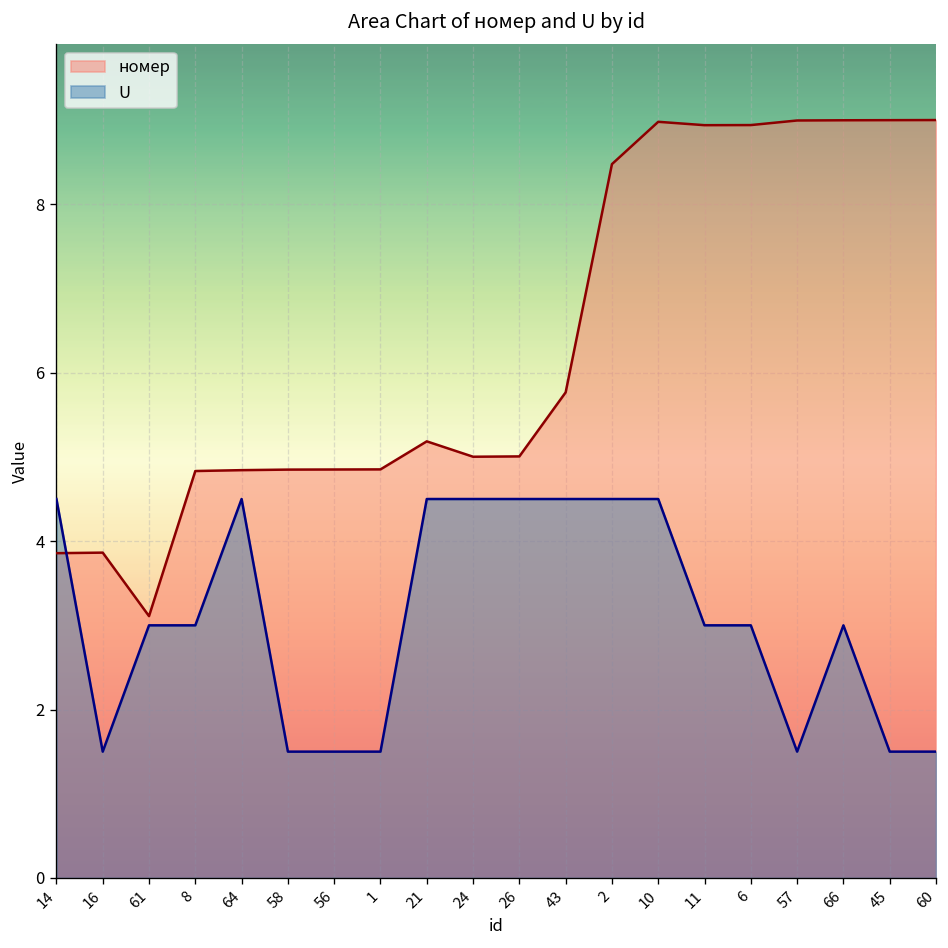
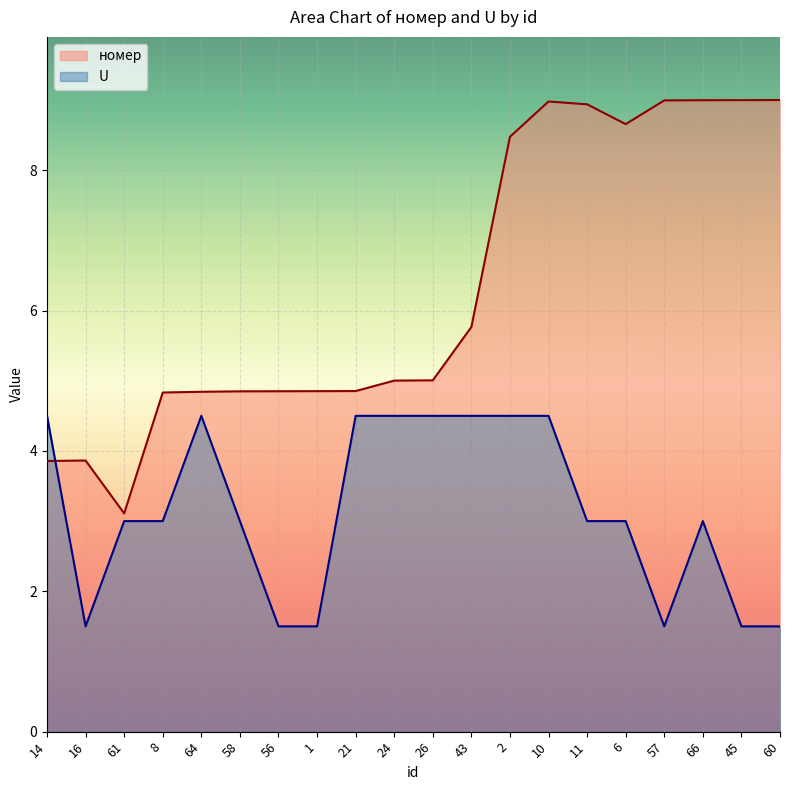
  {
    "номер": {
      "14": 3.9,
      "16": 3.9,
      "61": 3.1,
      "8": 4.8,
      "64": 4.8,
      "58": 4.8,
      "56": 4.9,
      "1": 4.9,
-     "21": 5.2,
+     "21": 4.9,
      "24": 5.0,
      "26": 5.0,
      "43": 5.8,
      "2": 8.5,
      "10": 9.0,
      "11": 8.9,
-     "6": 8.9,
+     "6": 8.7,
      "57": 9.0,
      "66": 9.0,
      "45": 9.0,
      "60": 9.0
    },
    "U": {
      "14": 4.5,
      "16": 1.5,
      "61": 3.0,
      "8": 3.0,
      "64": 4.5,
-     "58": 1.5,
+     "58": 3.0,
      "56": 1.5,
      "1": 1.5,
      "21": 4.5,
      "24": 4.5,
      "26": 4.5,
      "43": 4.5,
      "2": 4.5,
      "10": 4.5,
      "11": 3.0,
      "6": 3.0,
      "57": 1.5,
      "66": 3.0,
      "45": 1.5,
      "60": 1.5
    }
  }
